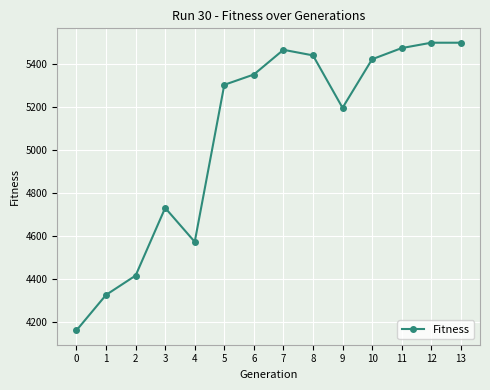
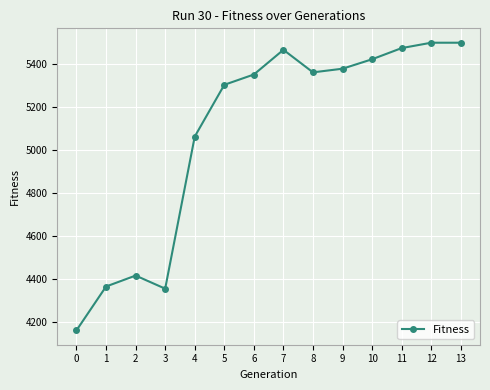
  {
    "0": 4160,
-   "1": 4330,
+   "1": 4360,
    "2": 4420,
-   "3": 4730,
-   "4": 4570,
+   "3": 4350,
+   "4": 5060,
    "5": 5300,
    "6": 5350,
    "7": 5470,
-   "8": 5440,
-   "9": 5200,
+   "8": 5360,
+   "9": 5380,
    "10": 5420,
    "11": 5470,
    "12": 5500,
    "13": 5500
  }
